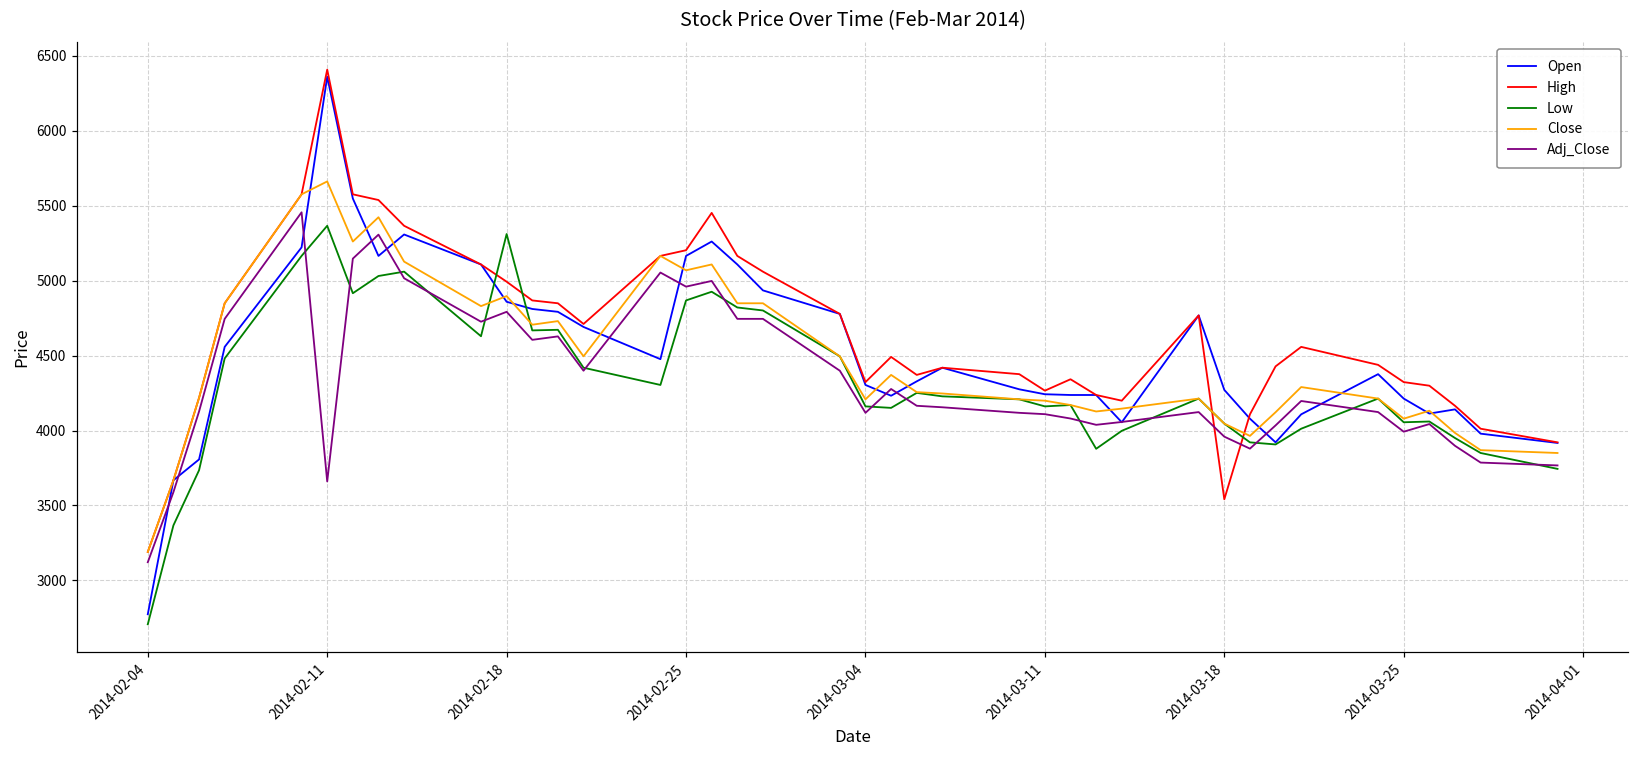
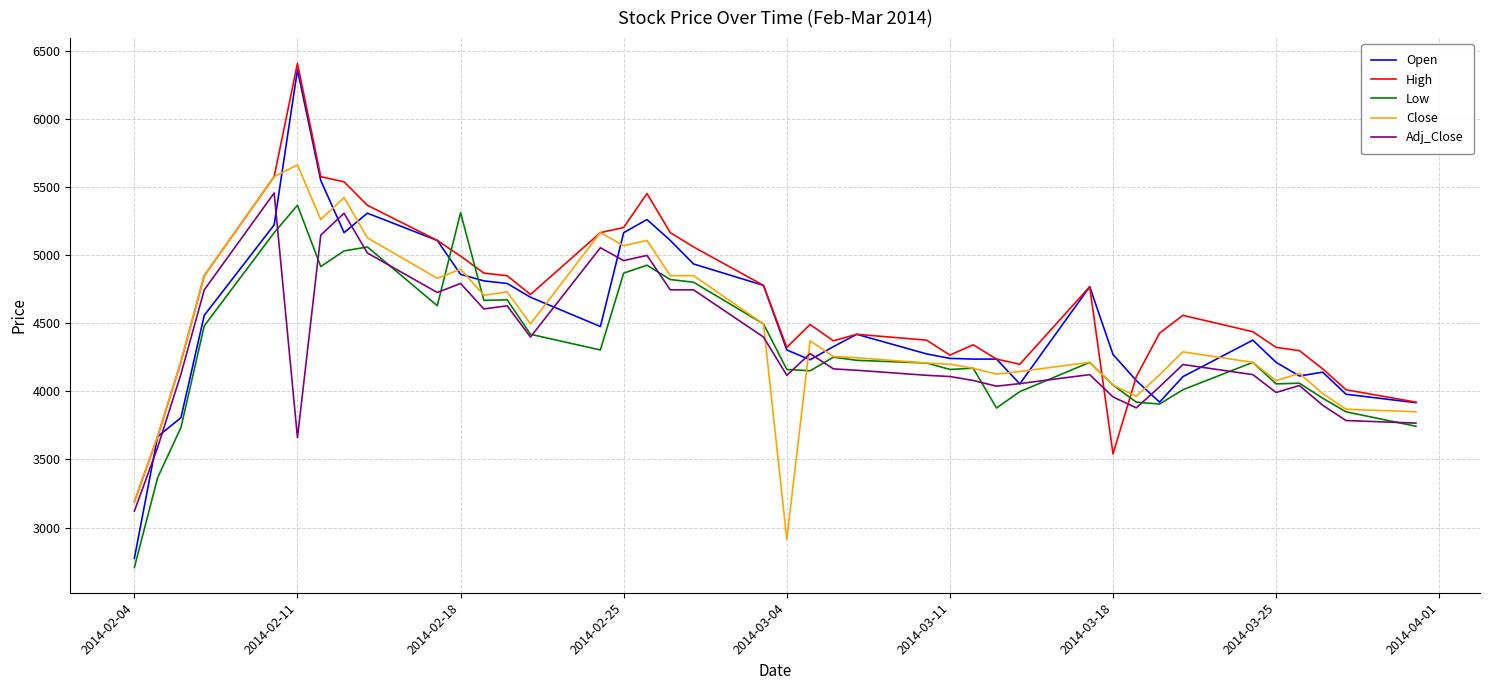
  {
    "Open": {
      "2014-02-04": 2770,
      "2014-02-11": 6360,
      "2014-02-18": 4860,
      "2014-02-25": 5170,
      "2014-03-04": 4300,
      "2014-03-11": 4240,
      "2014-03-18": 4270,
      "2014-03-25": 4210
    },
    "High": {
      "2014-02-11": 6410,
      "2014-02-18": 4990,
      "2014-02-25": 5200,
      "2014-03-04": 4320,
      "2014-03-11": 4270,
      "2014-03-18": 3540,
      "2014-03-25": 4320
    },
    "Low": {
      "2014-02-04": 2710,
      "2014-02-11": 5370,
      "2014-02-18": 5310,
      "2014-02-25": 4870,
      "2014-03-04": 4160,
      "2014-03-11": 4160,
      "2014-03-25": 4060
    },
    "Close": {
      "2014-02-11": 5660,
      "2014-02-18": 4900,
      "2014-02-25": 5070,
-     "2014-03-04": 4210,
+     "2014-03-04": 2910,
      "2014-03-11": 4200,
      "2014-03-25": 4080
    },
    "Adj_Close": {
      "2014-02-04": 3120,
      "2014-02-11": 3660,
      "2014-02-18": 4790,
      "2014-02-25": 4960,
      "2014-03-04": 4120,
      "2014-03-11": 4110,
      "2014-03-18": 3960,
      "2014-03-25": 3990
    }
  }
